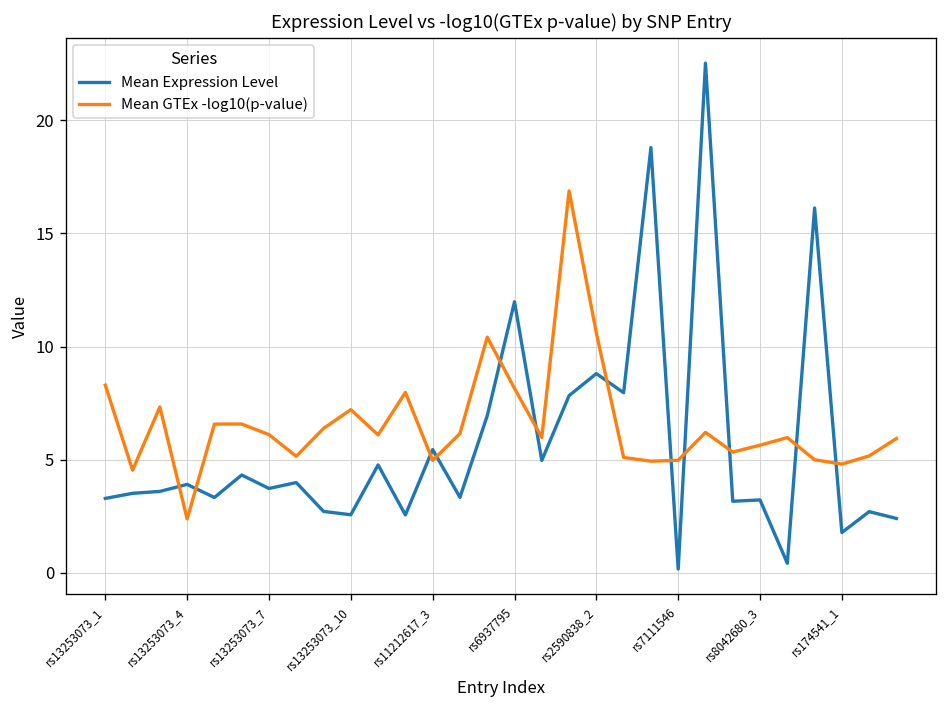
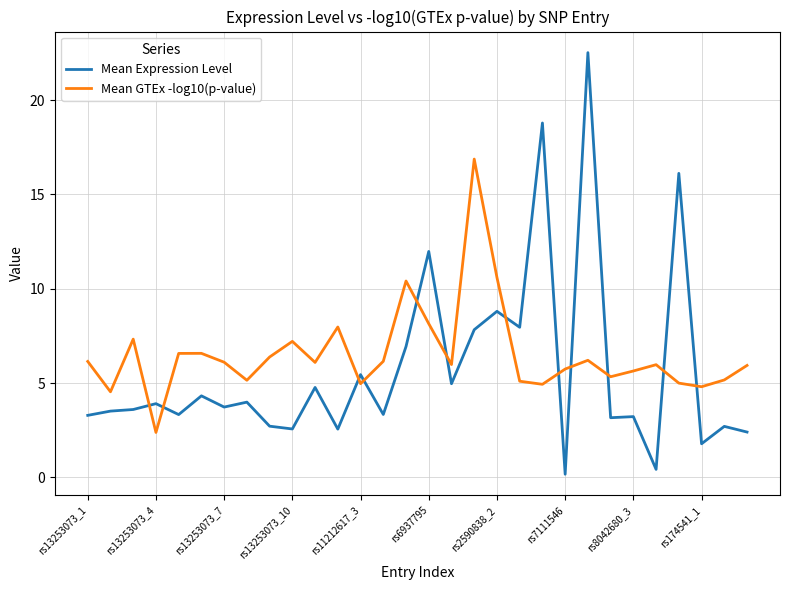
  {
    "Mean Expression Level": {
      "rs13253073_1": 3.3,
      "rs13253073_4": 3.9,
      "rs13253073_7": 3.7,
      "rs13253073_10": 2.6,
      "rs11212617_3": 5.5,
      "rs6937795": 12.0,
      "rs2590838_2": 8.8,
      "rs7111546": 0.2,
      "rs8042680_3": 3.2,
      "rs174541_1": 1.8
    },
    "Mean GTEx -log10(p-value)": {
-     "rs13253073_1": 8.3,
+     "rs13253073_1": 6.1,
      "rs13253073_4": 2.4,
      "rs13253073_7": 6.1,
      "rs13253073_10": 7.2,
      "rs11212617_3": 5.0,
      "rs6937795": 8.2,
      "rs2590838_2": 10.6,
-     "rs7111546": 5.0,
+     "rs7111546": 5.7,
      "rs8042680_3": 5.6,
      "rs174541_1": 4.8
    }
  }
